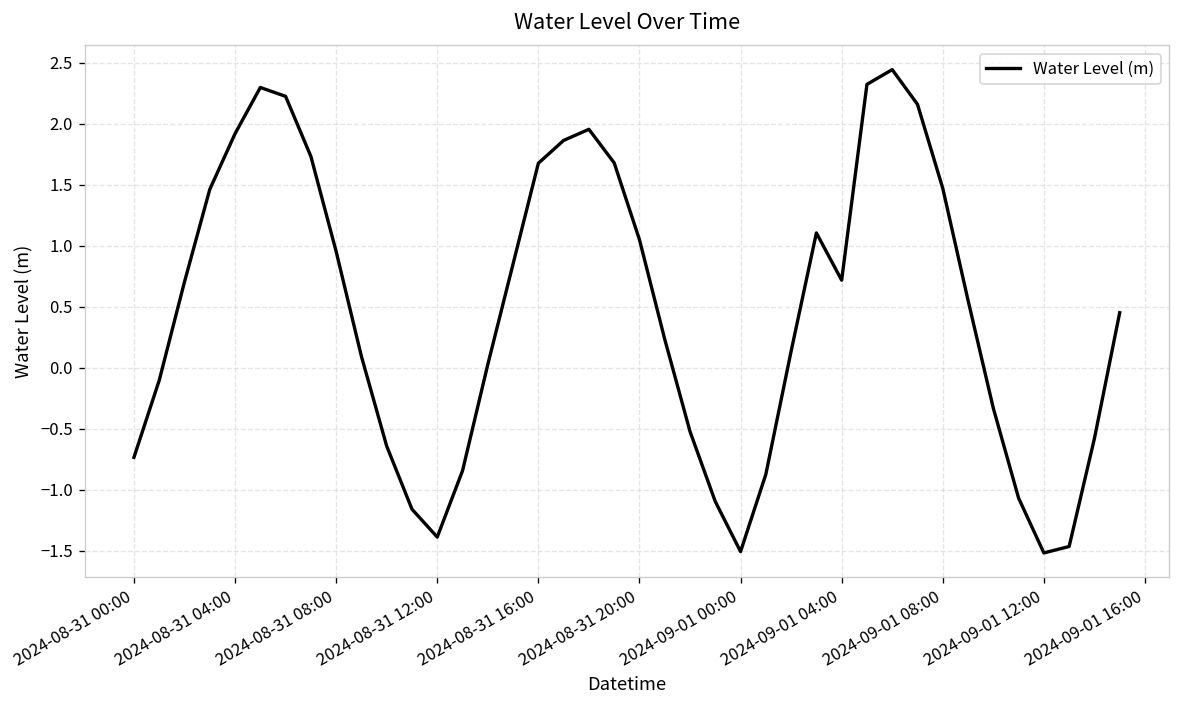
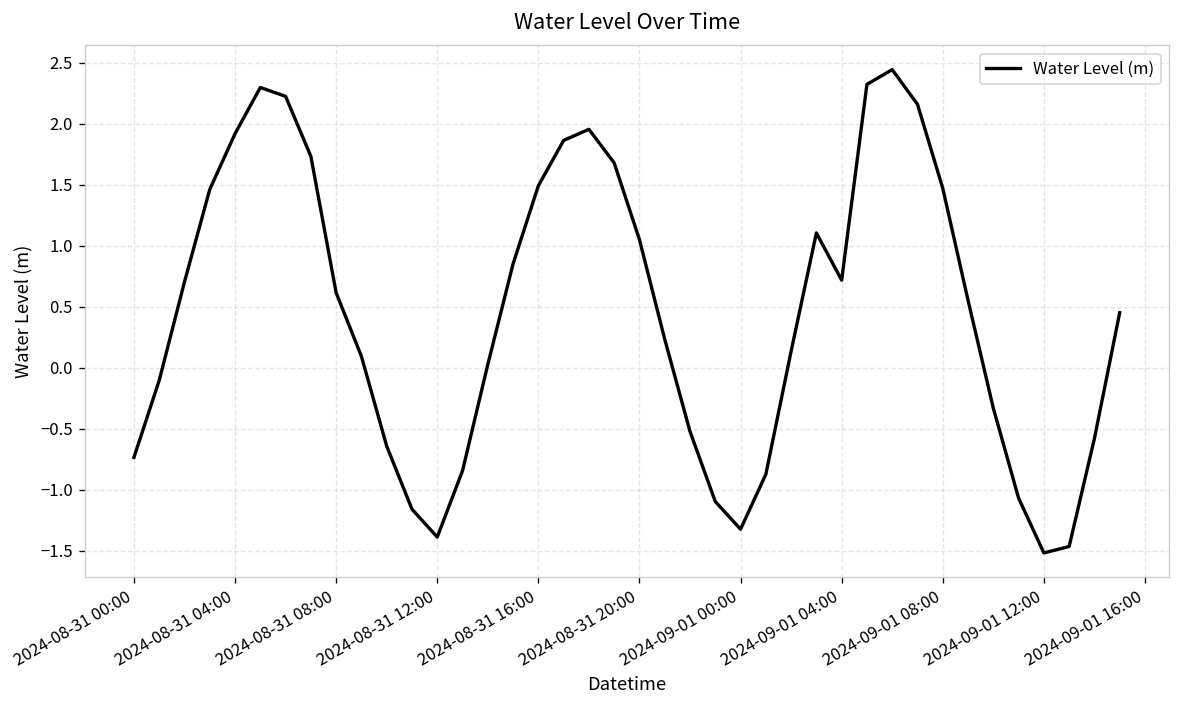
  {
    "2024-08-31 00:00": -0.73,
    "2024-08-31 04:00": 1.92,
-   "2024-08-31 08:00": 0.95,
+   "2024-08-31 08:00": 0.61,
    "2024-08-31 12:00": -1.39,
-   "2024-08-31 16:00": 1.68,
+   "2024-08-31 16:00": 1.49,
    "2024-08-31 20:00": 1.05,
-   "2024-09-01 00:00": -1.51,
+   "2024-09-01 00:00": -1.32,
    "2024-09-01 04:00": 0.72,
    "2024-09-01 08:00": 1.47,
    "2024-09-01 12:00": -1.52
  }
